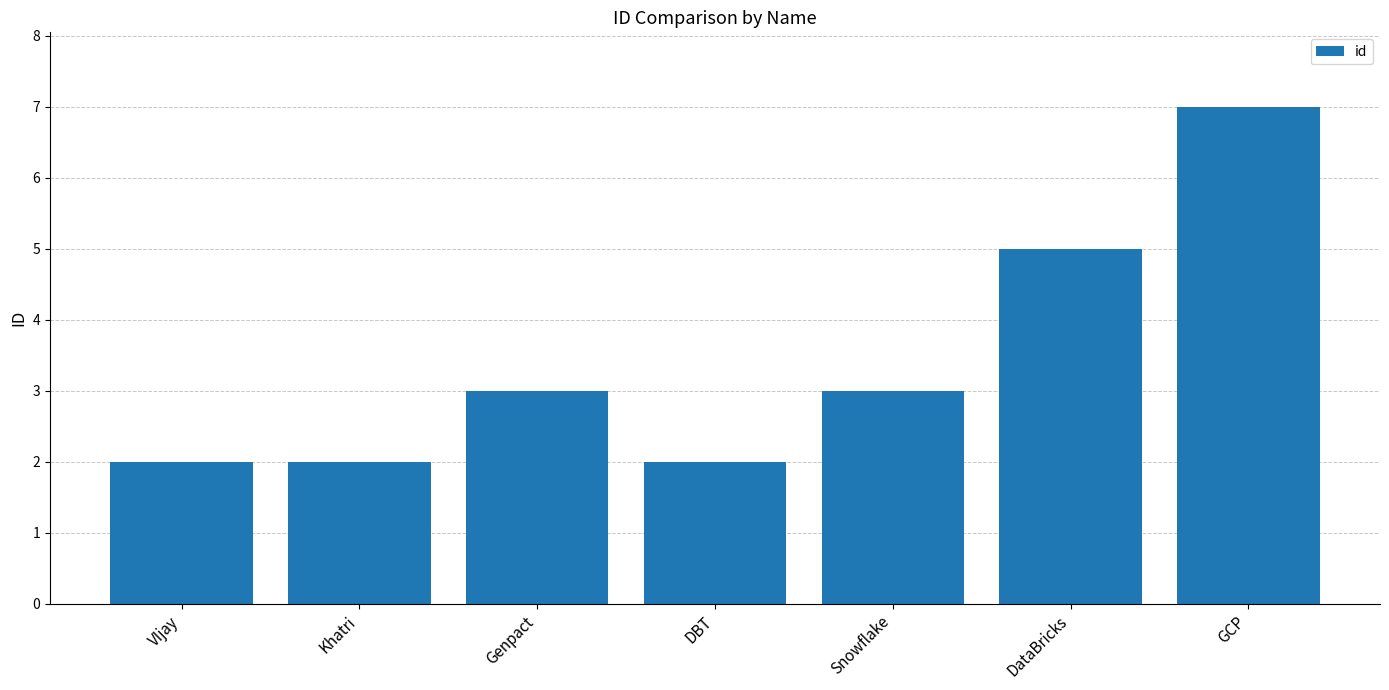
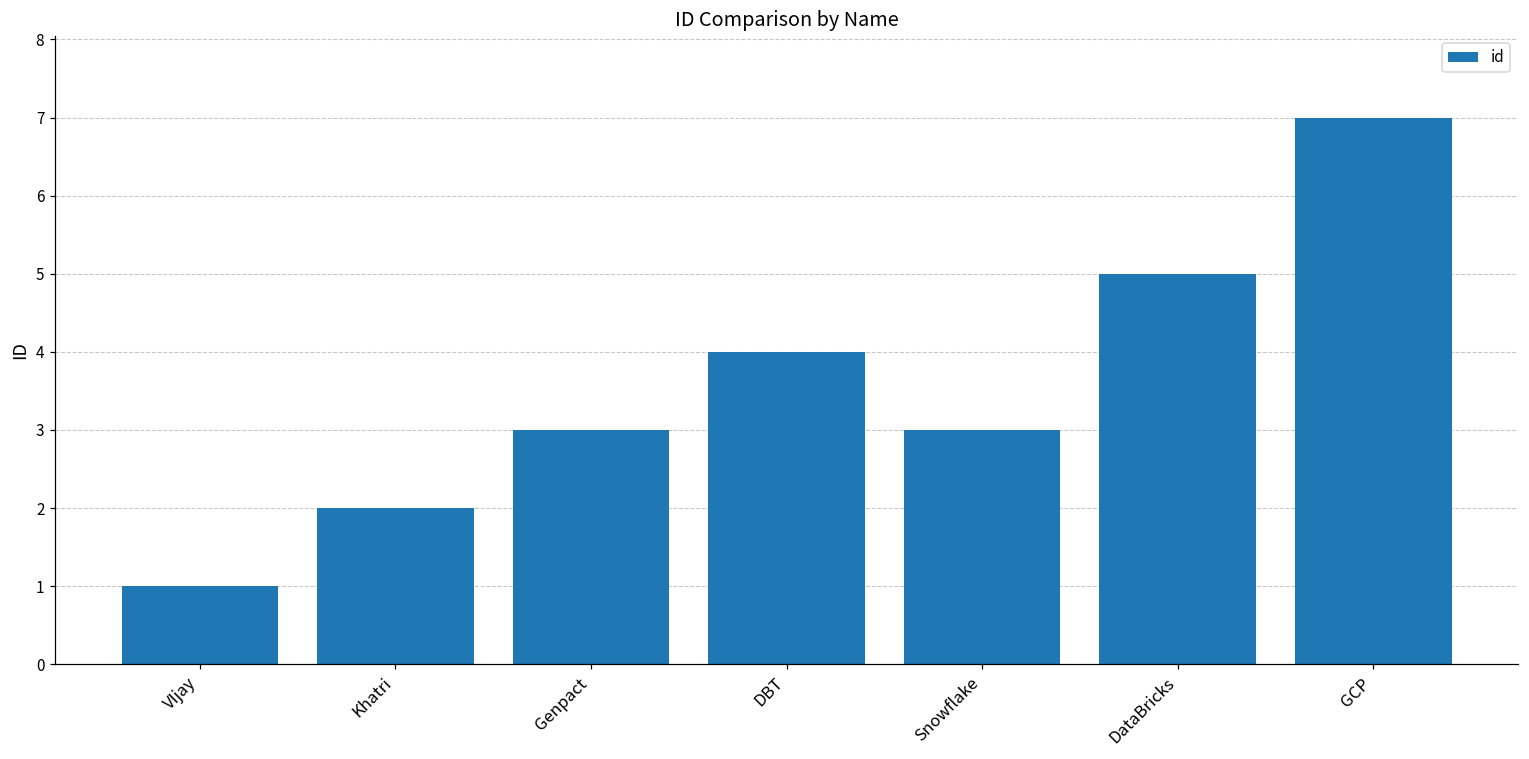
  {
-   "VIjay": 2,
+   "VIjay": 1,
    "Khatri": 2,
    "Genpact": 3,
-   "DBT": 2,
+   "DBT": 4,
    "Snowflake": 3,
    "DataBricks": 5,
    "GCP": 7
  }
